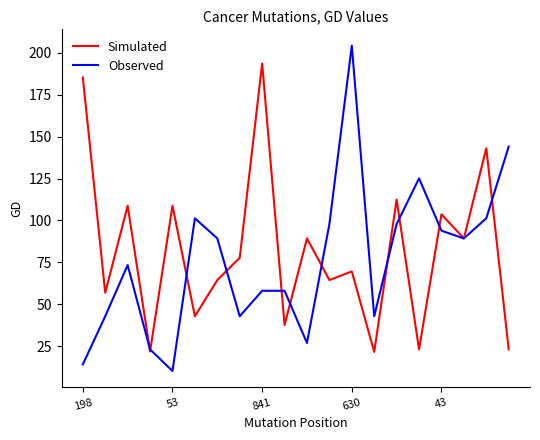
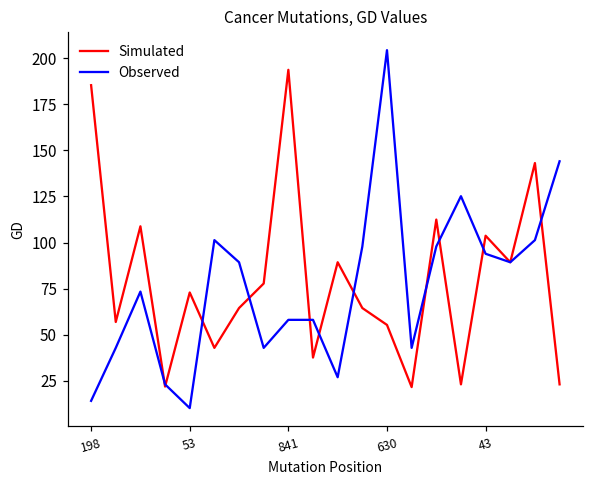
  {
    "Simulated": {
      "198": 185,
-     "53": 109,
+     "53": 73,
      "841": 194,
-     "630": 70,
+     "630": 55,
      "43": 104
    },
    "Observed": {
      "198": 14,
      "53": 10,
      "841": 58,
      "630": 204,
      "43": 94
    }
  }
